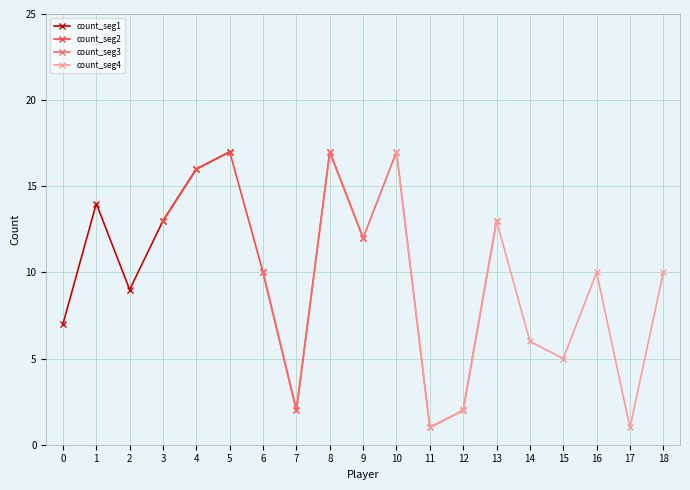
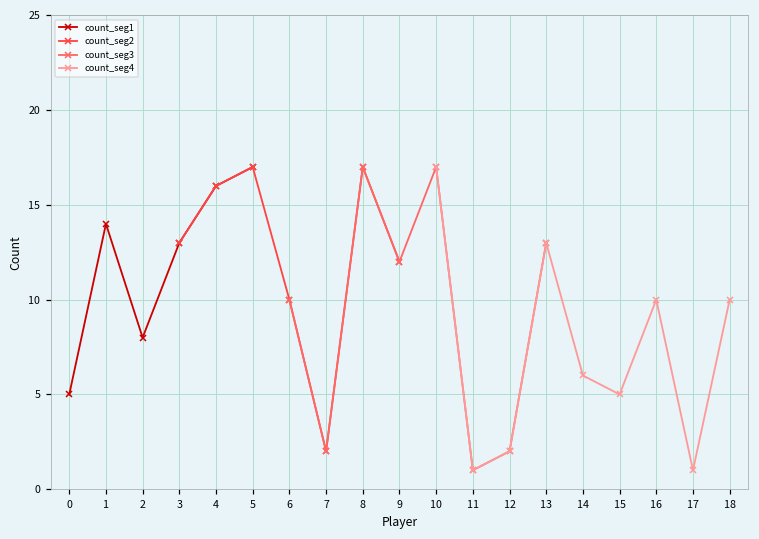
  {
    "count_seg1": {
-     "0": 7,
+     "0": 5,
      "1": 14,
-     "2": 9
+     "2": 8
    },
    "count_seg4": {
      "14": 6,
      "15": 5,
      "16": 10,
      "17": 1,
      "18": 10
    }
  }
